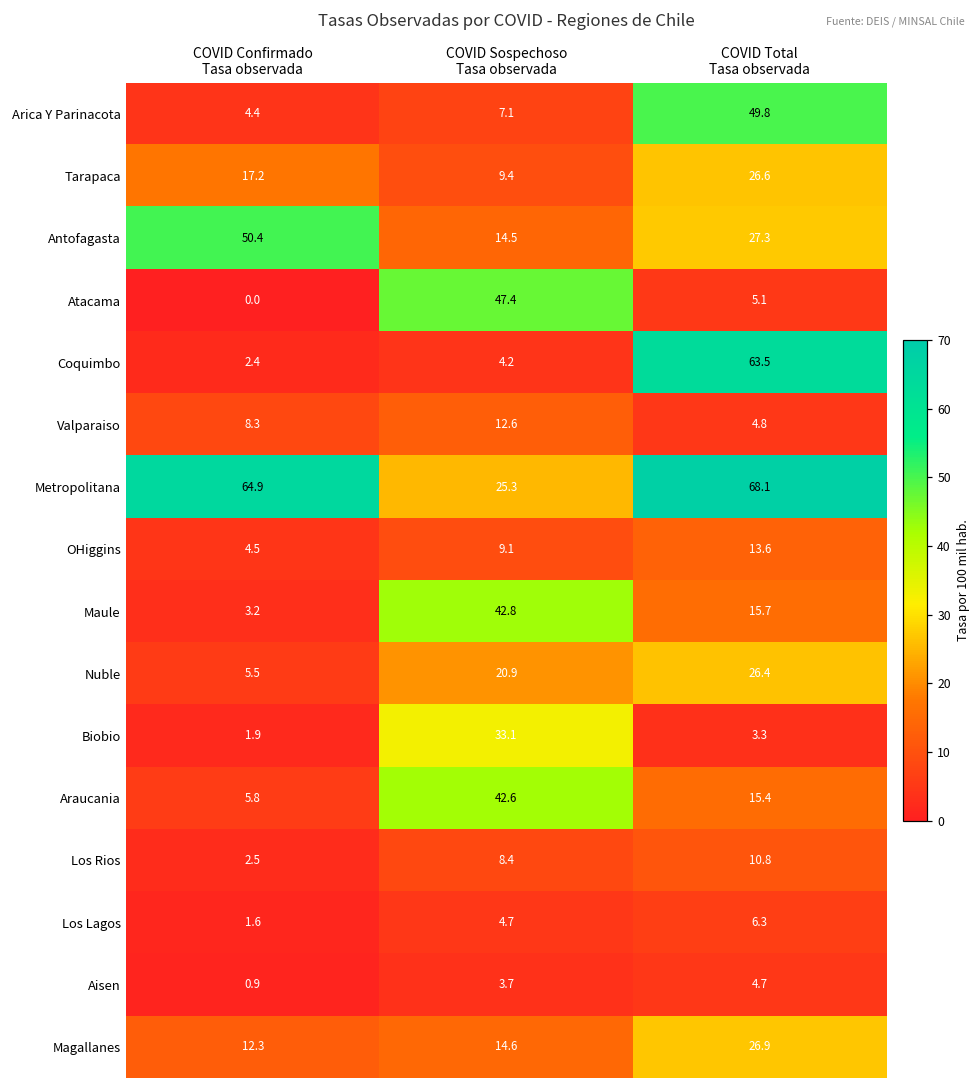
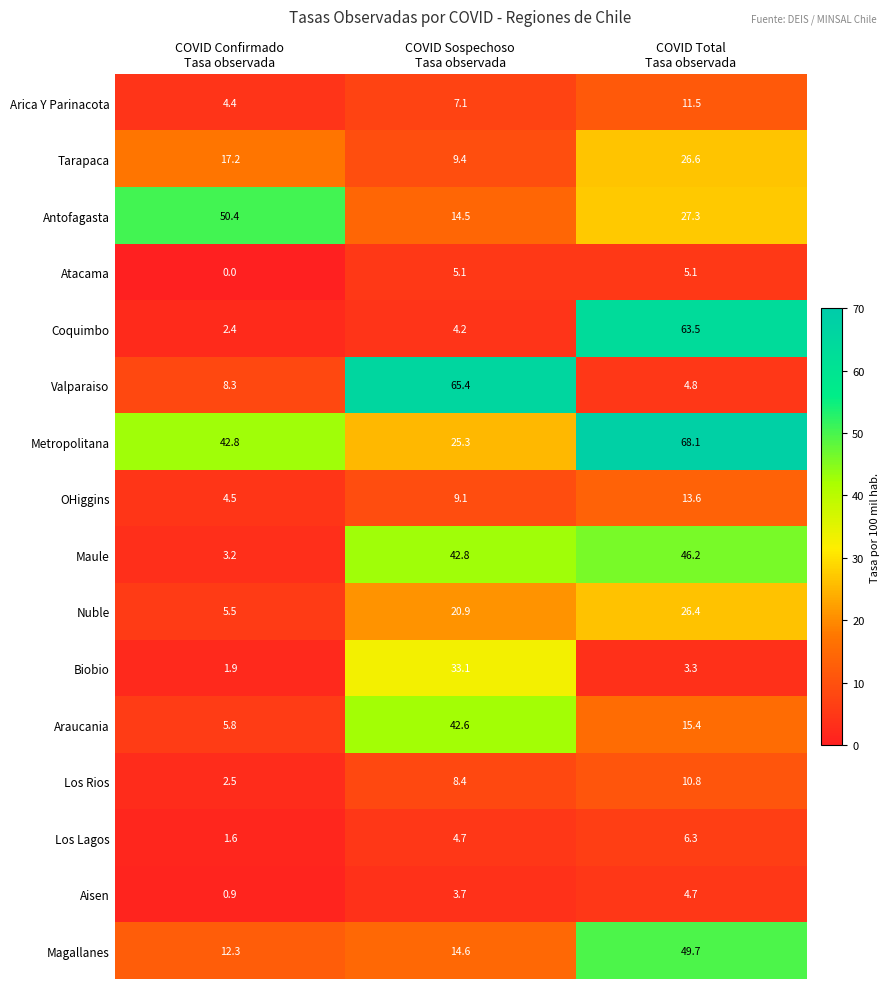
  {
    "Arica Y Parinacota": {
      "COVID Confirmado Tasa observada": 4.4,
      "COVID Sospechoso Tasa observada": 7.1,
-     "COVID Total Tasa observada": 49.8
+     "COVID Total Tasa observada": 11.5
    },
    "Tarapaca": {
      "COVID Confirmado Tasa observada": 17.2,
      "COVID Sospechoso Tasa observada": 9.4,
      "COVID Total Tasa observada": 26.6
    },
    "Antofagasta": {
      "COVID Confirmado Tasa observada": 50.4,
      "COVID Sospechoso Tasa observada": 14.5,
      "COVID Total Tasa observada": 27.3
    },
    "Atacama": {
      "COVID Confirmado Tasa observada": 0.0,
-     "COVID Sospechoso Tasa observada": 47.4,
+     "COVID Sospechoso Tasa observada": 5.1,
      "COVID Total Tasa observada": 5.1
    },
    "Coquimbo": {
      "COVID Confirmado Tasa observada": 2.4,
      "COVID Sospechoso Tasa observada": 4.2,
      "COVID Total Tasa observada": 63.5
    },
    "Valparaiso": {
      "COVID Confirmado Tasa observada": 8.3,
-     "COVID Sospechoso Tasa observada": 12.6,
+     "COVID Sospechoso Tasa observada": 65.4,
      "COVID Total Tasa observada": 4.8
    },
    "Metropolitana": {
-     "COVID Confirmado Tasa observada": 64.9,
+     "COVID Confirmado Tasa observada": 42.8,
      "COVID Sospechoso Tasa observada": 25.3,
      "COVID Total Tasa observada": 68.1
    },
    "OHiggins": {
      "COVID Confirmado Tasa observada": 4.5,
      "COVID Sospechoso Tasa observada": 9.1,
      "COVID Total Tasa observada": 13.6
    },
    "Maule": {
      "COVID Confirmado Tasa observada": 3.2,
      "COVID Sospechoso Tasa observada": 42.8,
-     "COVID Total Tasa observada": 15.7
+     "COVID Total Tasa observada": 46.2
    },
    "Nuble": {
      "COVID Confirmado Tasa observada": 5.5,
      "COVID Sospechoso Tasa observada": 20.9,
      "COVID Total Tasa observada": 26.4
    },
    "Biobio": {
      "COVID Confirmado Tasa observada": 1.9,
      "COVID Sospechoso Tasa observada": 33.1,
      "COVID Total Tasa observada": 3.3
    },
    "Araucania": {
      "COVID Confirmado Tasa observada": 5.8,
      "COVID Sospechoso Tasa observada": 42.6,
      "COVID Total Tasa observada": 15.4
    },
    "Los Rios": {
      "COVID Confirmado Tasa observada": 2.5,
      "COVID Sospechoso Tasa observada": 8.4,
      "COVID Total Tasa observada": 10.8
    },
    "Los Lagos": {
      "COVID Confirmado Tasa observada": 1.6,
      "COVID Sospechoso Tasa observada": 4.7,
      "COVID Total Tasa observada": 6.3
    },
    "Aisen": {
      "COVID Confirmado Tasa observada": 0.9,
      "COVID Sospechoso Tasa observada": 3.7,
      "COVID Total Tasa observada": 4.7
    },
    "Magallanes": {
      "COVID Confirmado Tasa observada": 12.3,
      "COVID Sospechoso Tasa observada": 14.6,
-     "COVID Total Tasa observada": 26.9
+     "COVID Total Tasa observada": 49.7
    }
  }
